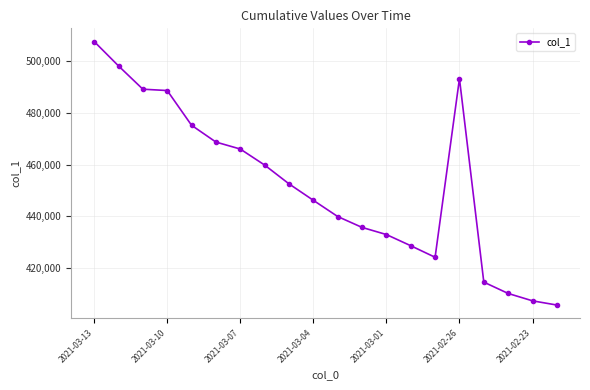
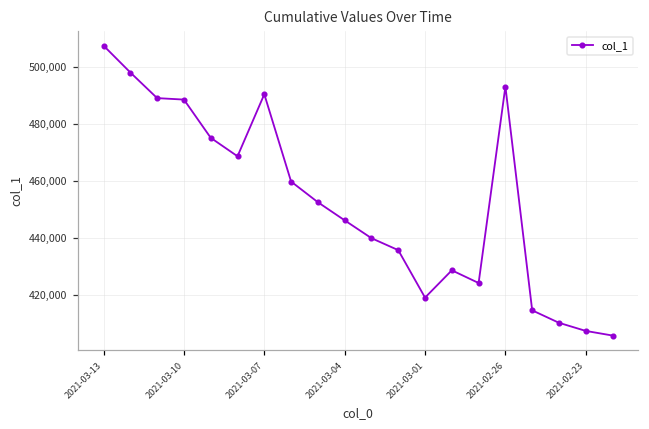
  {
    "2021-03-13": "508,000",
    "2021-03-10": "489,000",
-   "2021-03-07": "466,000",
+   "2021-03-07": "491,000",
    "2021-03-04": "446,000",
-   "2021-03-01": "433,000",
+   "2021-03-01": "419,000",
    "2021-02-26": "493,000",
    "2021-02-23": "407,000"
  }
